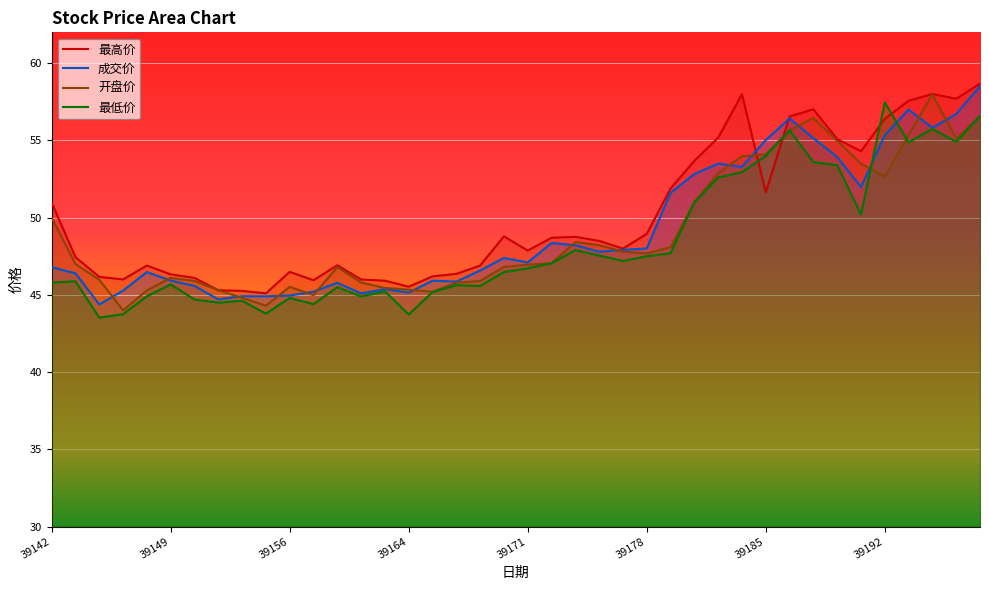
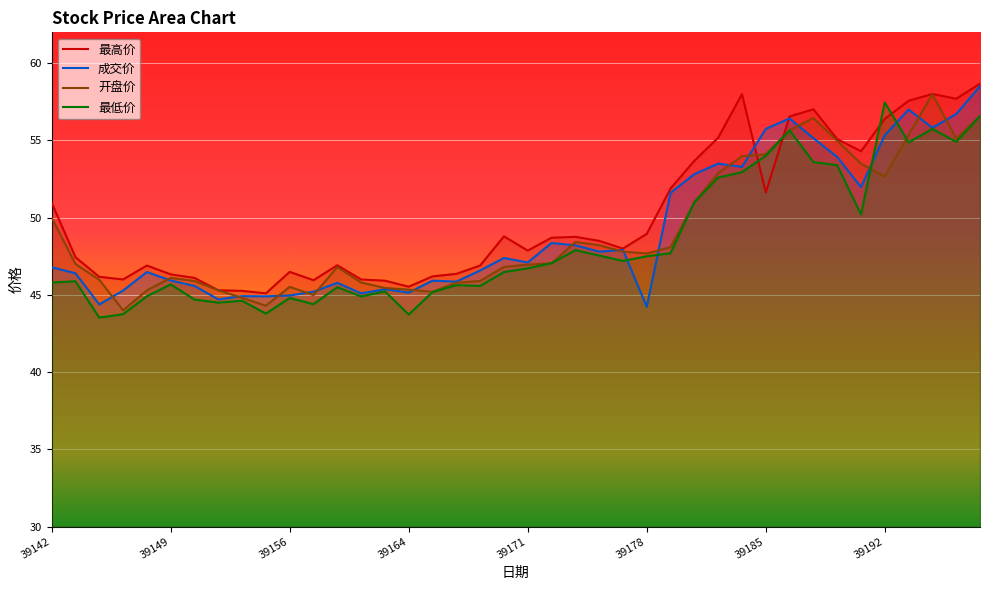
  {
    "最高价": {
      "39142": 51.0,
      "39149": 46.3,
      "39156": 46.5,
      "39164": 45.5,
      "39171": 47.9,
      "39178": 49.0,
      "39185": 51.6,
      "39192": 56.4
    },
    "成交价": {
      "39142": 46.8,
      "39149": 45.9,
      "39164": 45.2,
-     "39178": 48.0,
-     "39185": 55.0,
+     "39178": 44.2,
+     "39185": 55.8,
      "39192": 55.3
    },
    "开盘价": {
      "39142": 50.0,
      "39149": 46.1,
      "39156": 45.5,
      "39164": 45.3,
      "39178": 47.7,
      "39192": 52.7
    },
    "最低价": {
      "39142": 45.8,
      "39149": 45.7,
      "39164": 43.7,
      "39171": 46.7,
      "39178": 47.5,
      "39192": 57.5
    }
  }
